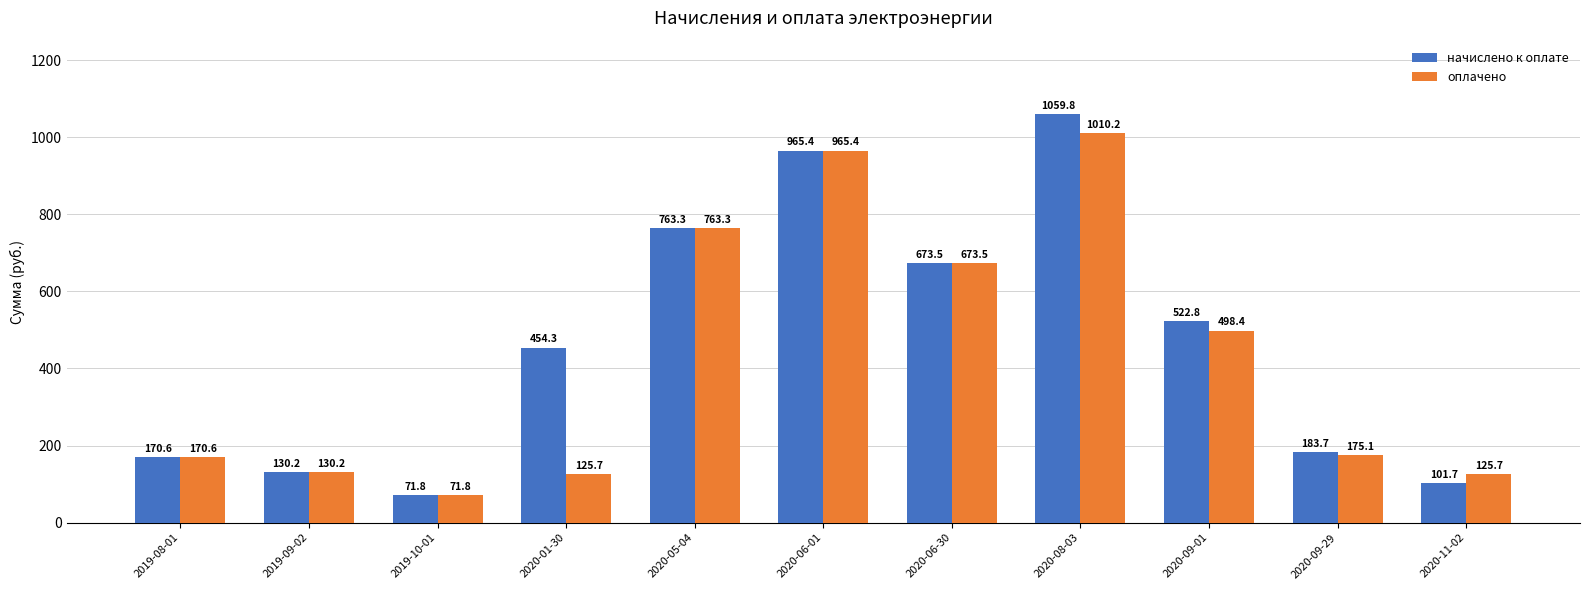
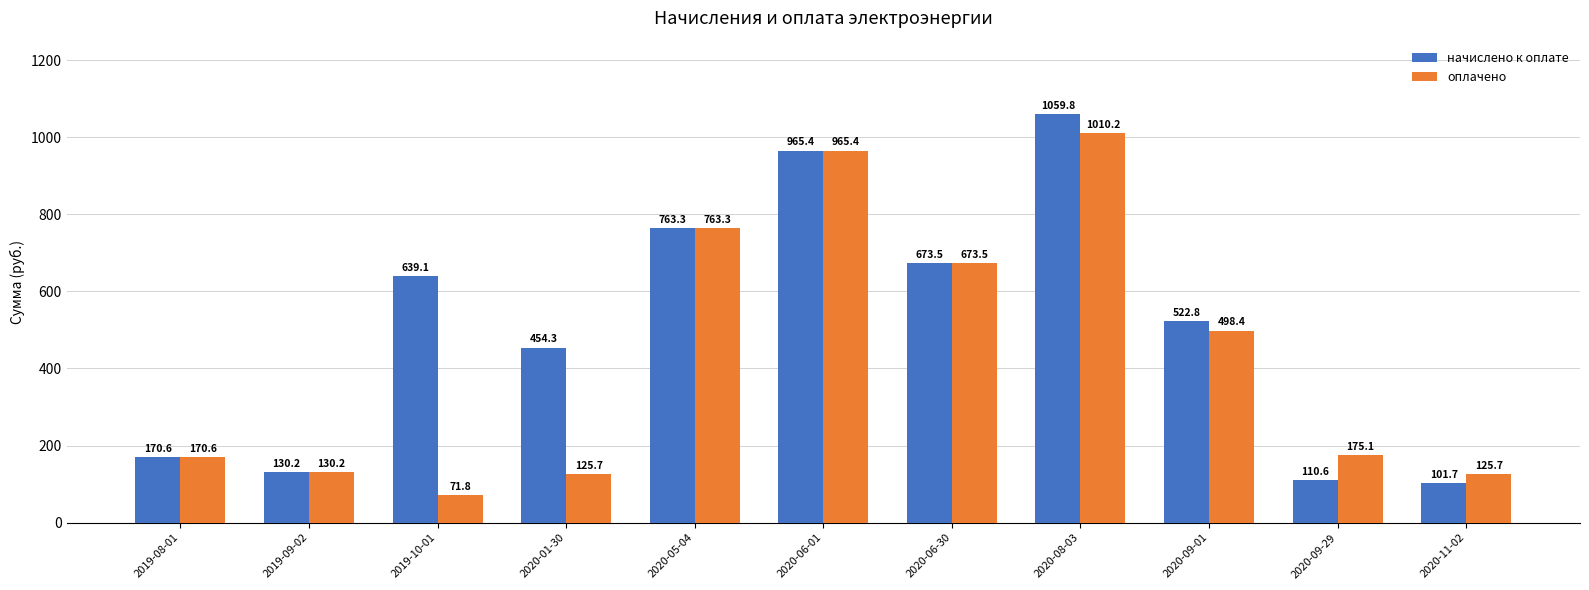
  {
    "начислено к оплате": {
      "2019-08-01": 170.6,
      "2019-09-02": 130.2,
-     "2019-10-01": 71.8,
+     "2019-10-01": 639.1,
      "2020-01-30": 454.3,
      "2020-05-04": 763.3,
      "2020-06-01": 965.4,
      "2020-06-30": 673.5,
      "2020-08-03": 1059.8,
      "2020-09-01": 522.8,
-     "2020-09-29": 183.7,
+     "2020-09-29": 110.6,
      "2020-11-02": 101.7
    },
    "оплачено": {
      "2019-08-01": 170.6,
      "2019-09-02": 130.2,
      "2019-10-01": 71.8,
      "2020-01-30": 125.7,
      "2020-05-04": 763.3,
      "2020-06-01": 965.4,
      "2020-06-30": 673.5,
      "2020-08-03": 1010.2,
      "2020-09-01": 498.4,
      "2020-09-29": 175.1,
      "2020-11-02": 125.7
    }
  }
